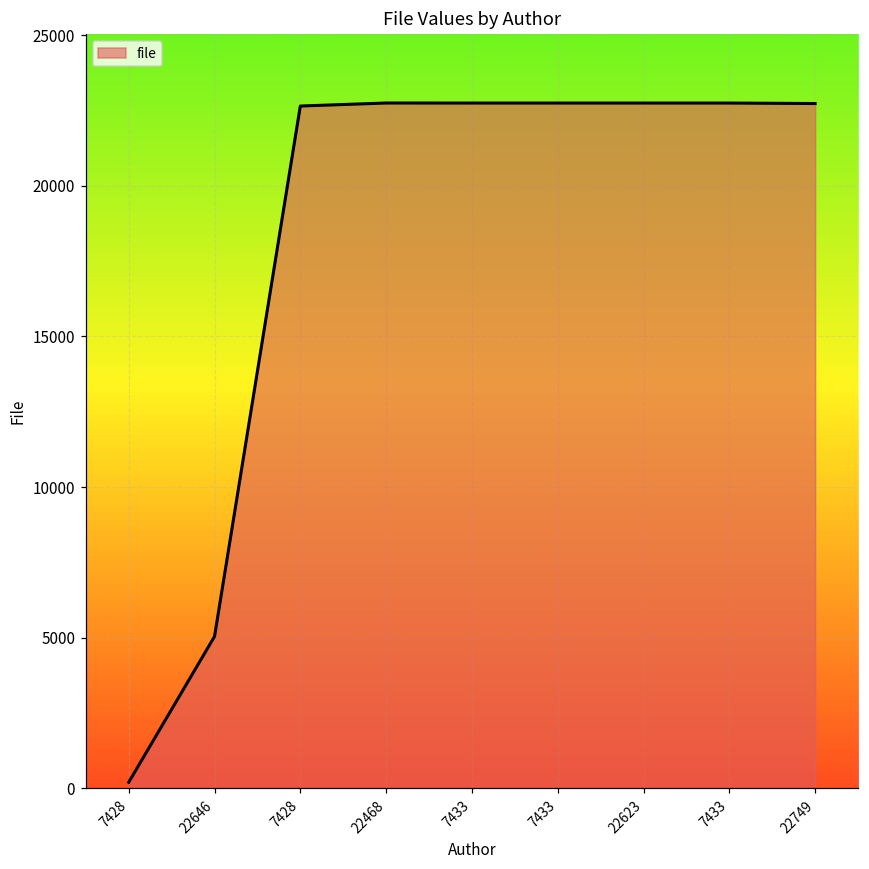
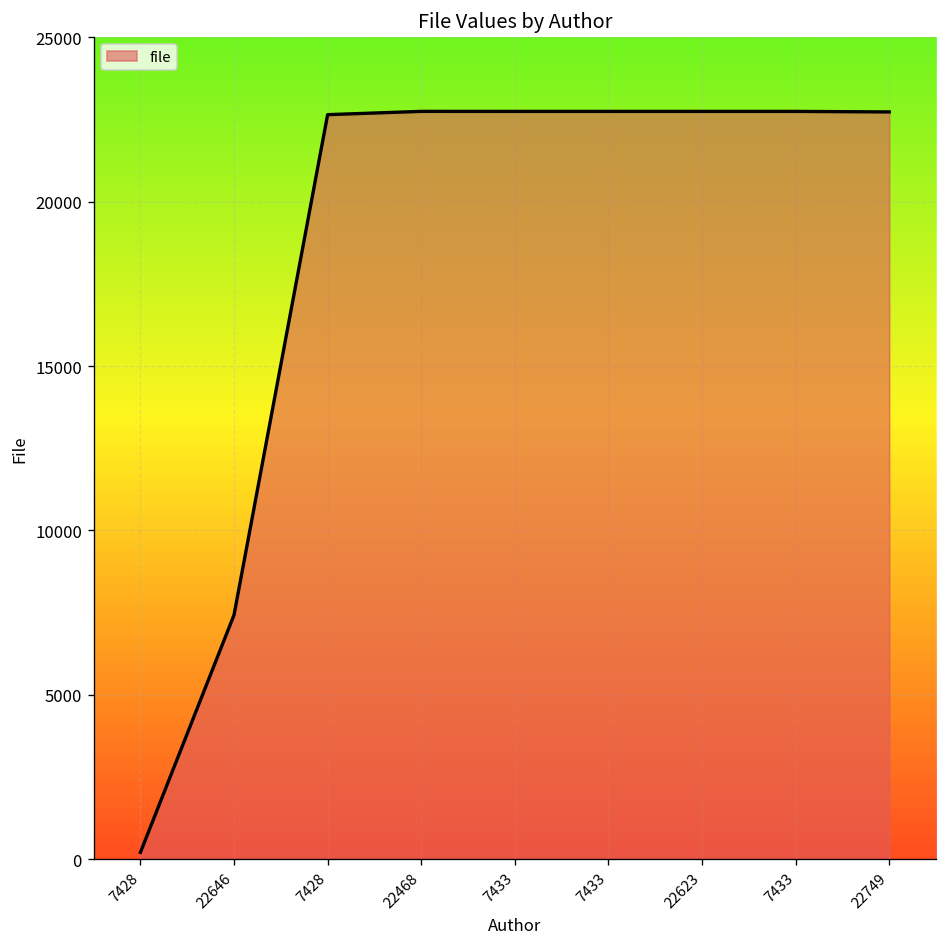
  {
-   "22646": 5000,
+   "22646": 7400,
    "22468": 22700,
    "22623": 22700,
    "22749": 22700
  }
